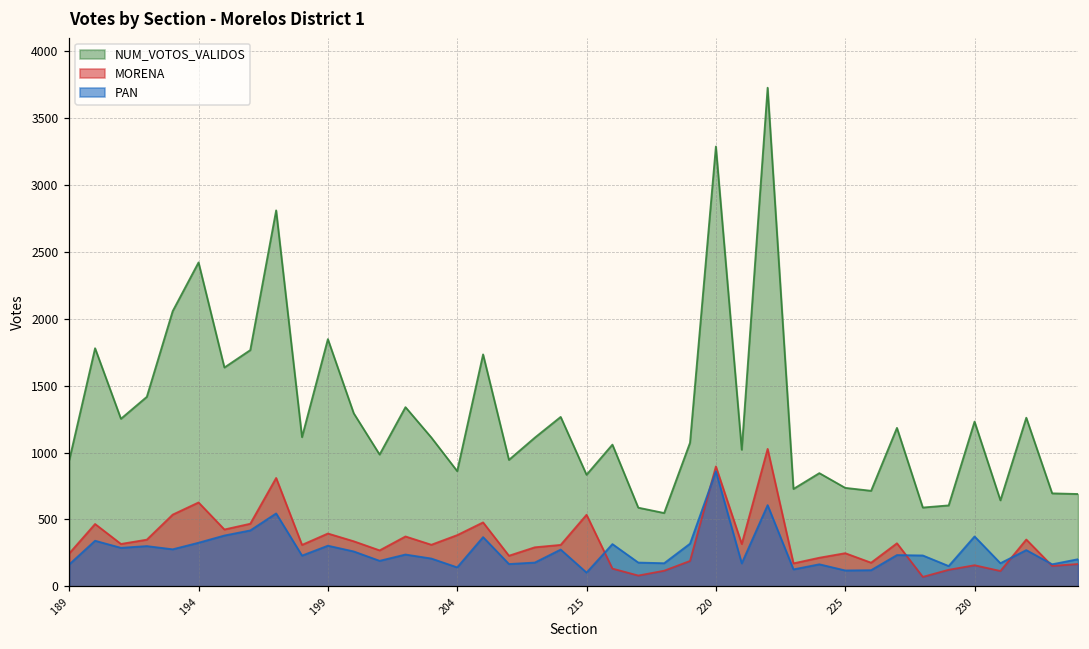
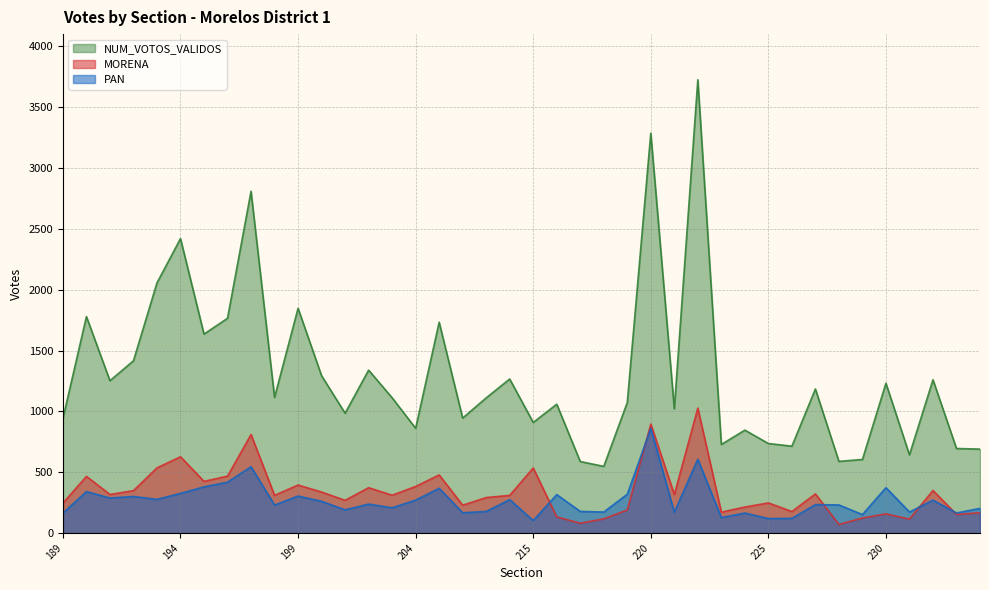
  {
    "NUM_VOTOS_VALIDOS": {
      "189": 940,
      "194": 2420,
      "199": 1850,
      "204": 860,
-     "215": 830,
+     "215": 910,
      "220": 3290,
      "225": 740,
      "230": 1230
    },
    "MORENA": {
      "189": 250,
      "194": 630,
      "199": 400,
      "204": 380,
      "215": 540,
      "220": 900,
      "225": 250,
      "230": 160
    },
    "PAN": {
      "189": 160,
      "194": 330,
      "199": 300,
-     "204": 140,
+     "204": 270,
      "215": 100,
      "220": 860,
      "225": 120,
      "230": 370
    }
  }
